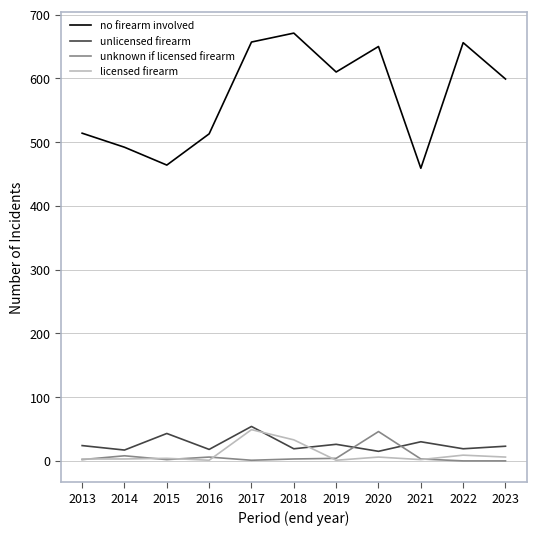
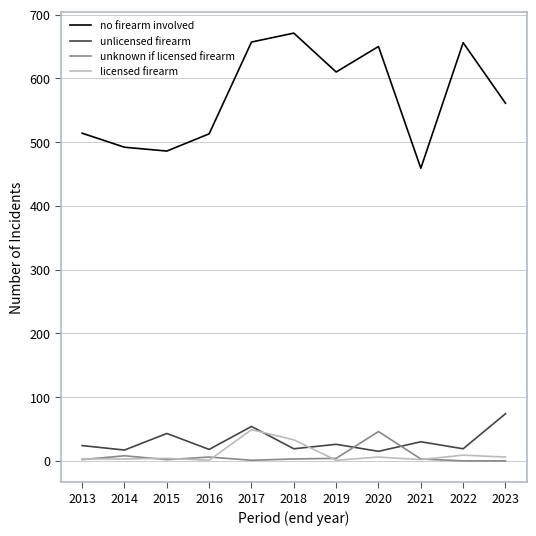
  {
    "no firearm involved": {
      "2013": 510,
      "2014": 490,
-     "2015": 460,
+     "2015": 490,
      "2016": 510,
      "2017": 660,
      "2018": 670,
      "2019": 610,
      "2020": 650,
      "2021": 460,
      "2022": 660,
-     "2023": 600
+     "2023": 560
    },
    "unlicensed firearm": {
      "2013": 20,
      "2014": 20,
      "2015": 40,
      "2016": 20,
      "2017": 50,
      "2018": 20,
      "2019": 30,
      "2020": 20,
      "2021": 30,
      "2022": 20,
-     "2023": 20
+     "2023": 70
    },
    "unknown if licensed firearm": {
      "2014": 10,
      "2016": 10,
      "2017": 0,
      "2018": 0,
      "2020": 50,
      "2022": 0,
      "2023": 0
    },
    "licensed firearm": {
      "2014": 0,
      "2016": 0,
      "2017": 50,
      "2018": 30,
      "2020": 10,
      "2022": 10,
      "2023": 10
    }
  }
